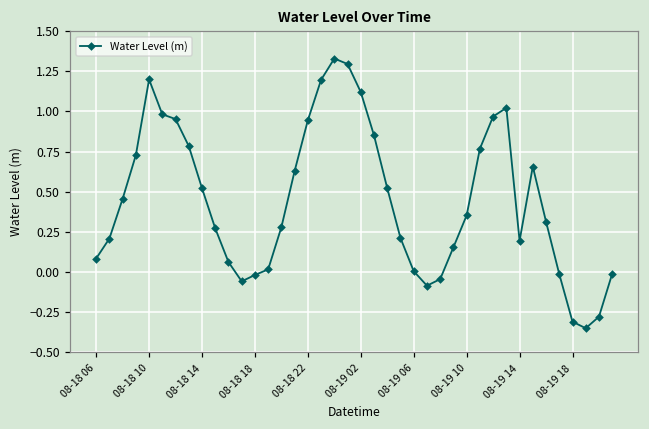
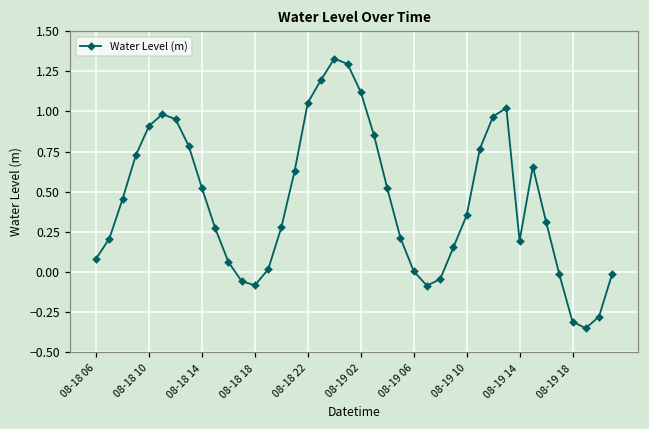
  {
    "08-18 06": 0.08,
-   "08-18 10": 1.20,
+   "08-18 10": 0.91,
    "08-18 14": 0.52,
-   "08-18 18": -0.02,
-   "08-18 22": 0.95,
+   "08-18 18": -0.08,
+   "08-18 22": 1.06,
    "08-19 02": 1.12,
    "08-19 06": 0.01,
    "08-19 10": 0.35,
    "08-19 14": 0.19,
    "08-19 18": -0.31
  }
